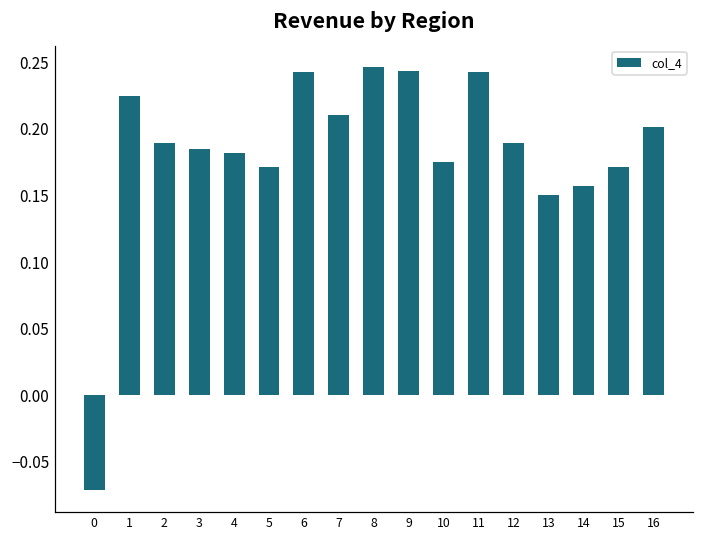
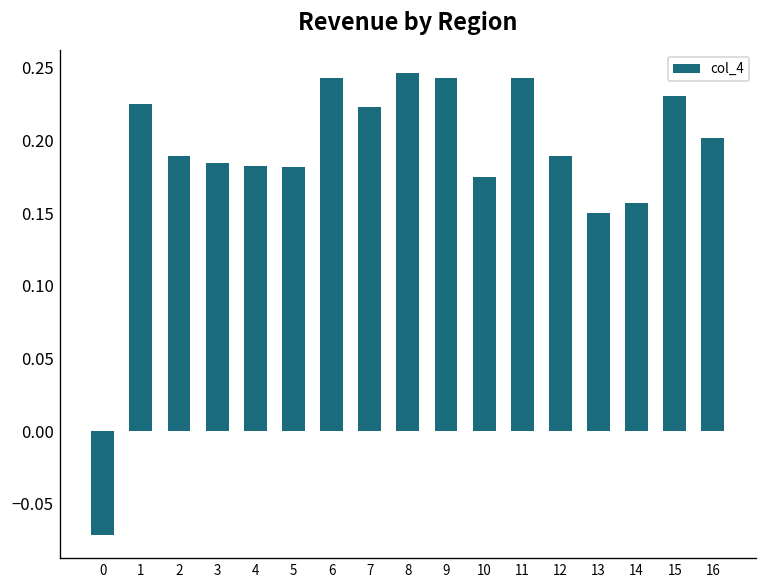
  {
    "0": -0.071,
    "1": 0.225,
    "2": 0.189,
    "3": 0.185,
    "4": 0.182,
-   "5": 0.171,
+   "5": 0.182,
    "6": 0.243,
-   "7": 0.211,
+   "7": 0.223,
    "8": 0.246,
    "9": 0.243,
    "10": 0.175,
    "11": 0.243,
    "12": 0.189,
    "13": 0.150,
    "14": 0.157,
-   "15": 0.171,
+   "15": 0.231,
    "16": 0.202
  }
